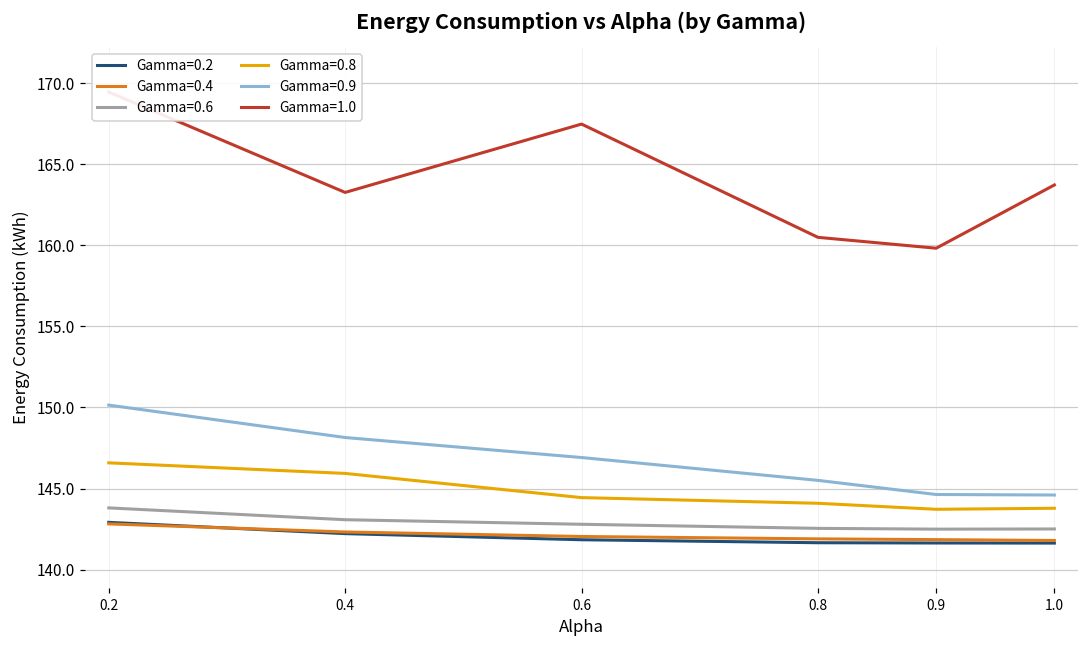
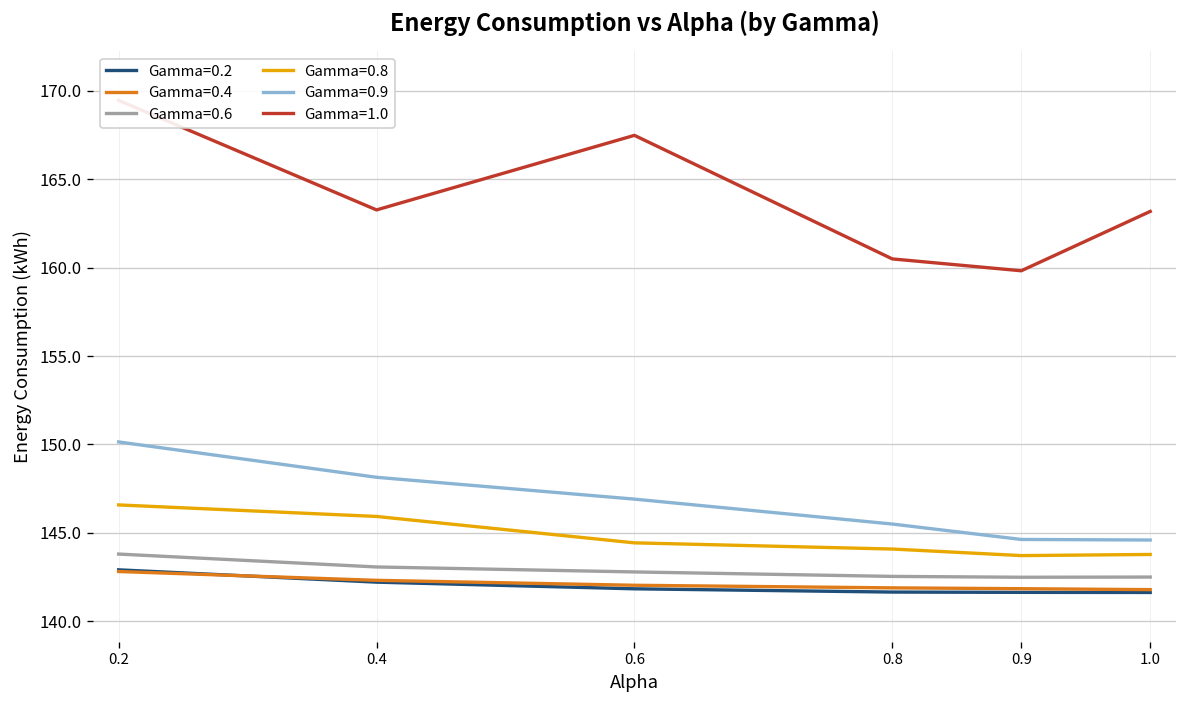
  {
    "Gamma=0.2": {
      "0.6": 141.8,
      "0.8": 141.7,
      "0.9": 141.6
    },
    "Gamma=1.0": {
      "0.4": 163.3,
      "0.6": 167.5,
      "0.8": 160.5,
      "0.9": 159.8,
-     "1.0": 163.7
+     "1.0": 163.2
    }
  }
